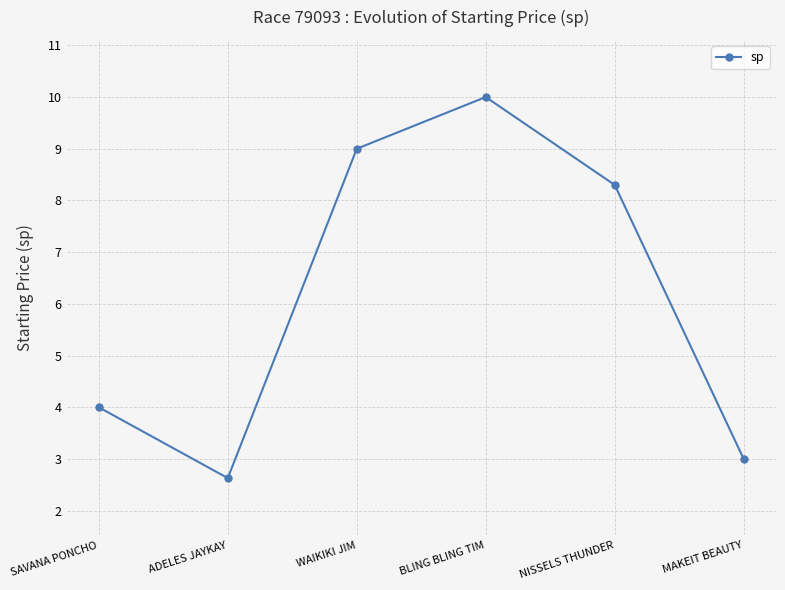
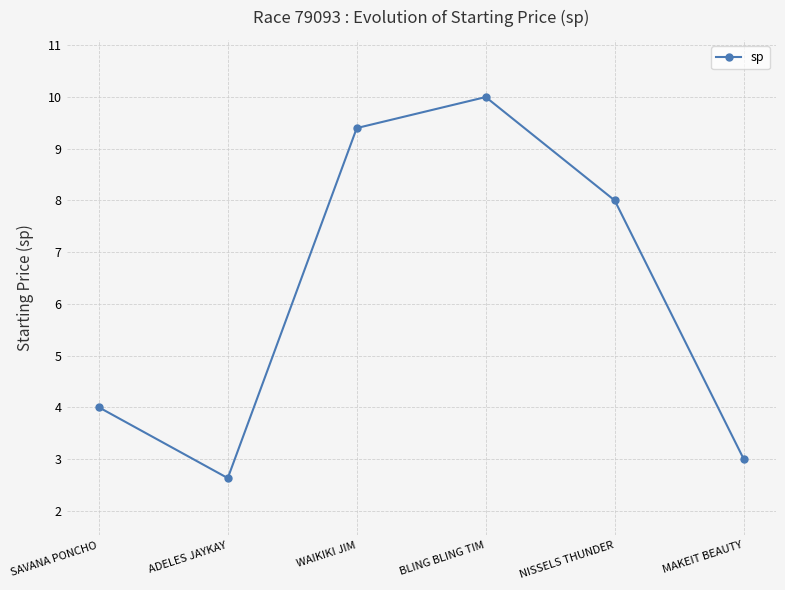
  {
    "SAVANA PONCHO": 4.0,
    "ADELES JAYKAY": 2.6,
-   "WAIKIKI JIM": 9.0,
+   "WAIKIKI JIM": 9.4,
    "BLING BLING TIM": 10.0,
-   "NISSELS THUNDER": 8.3,
+   "NISSELS THUNDER": 8.0,
    "MAKEIT BEAUTY": 3.0
  }
